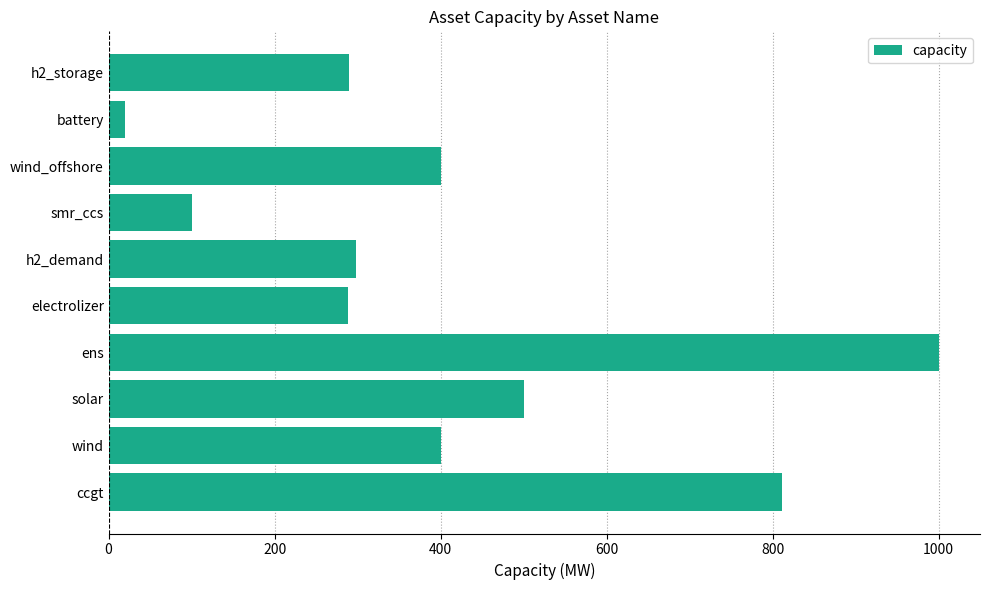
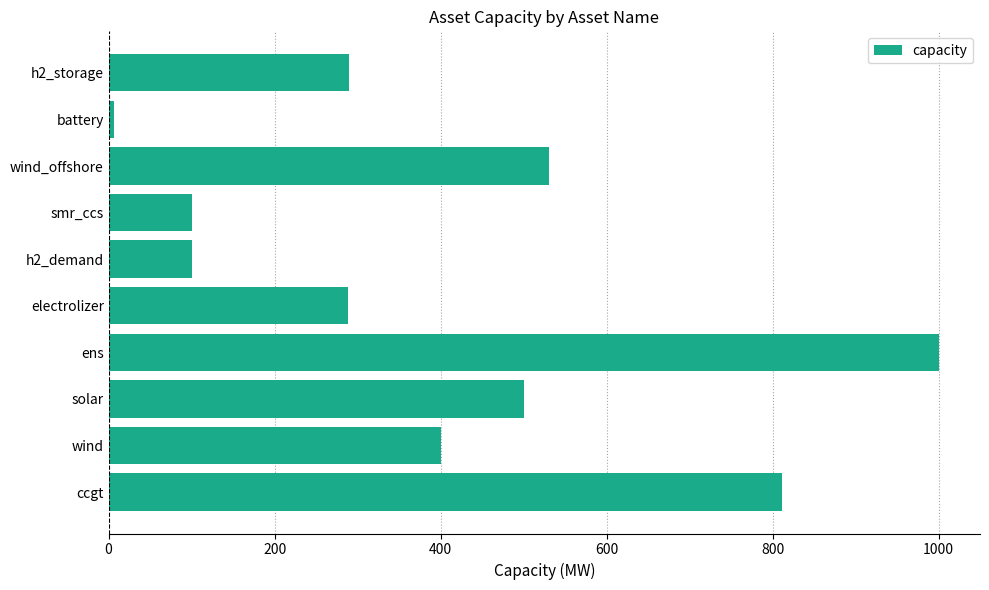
  {
    "h2_storage": 290,
-   "battery": 20,
-   "wind_offshore": 400,
+   "battery": 10,
+   "wind_offshore": 530,
    "smr_ccs": 100,
-   "h2_demand": 300,
+   "h2_demand": 100,
    "electrolizer": 290,
    "ens": 1000,
    "solar": 500,
    "wind": 400,
    "ccgt": 810
  }
